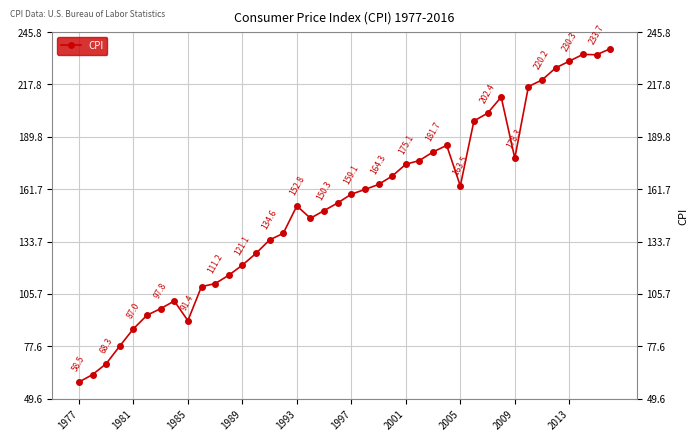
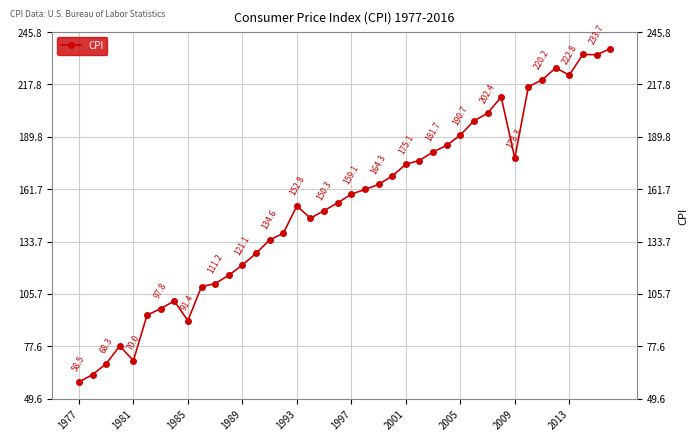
  {
    "1977": 58.5,
-   "1981": 87.0,
+   "1981": 70.0,
    "1985": 91.4,
    "1989": 121.1,
    "1993": 152.8,
    "1997": 159.1,
    "2001": 175.1,
-   "2005": 163.5,
+   "2005": 190.7,
    "2009": 178.3,
-   "2013": 230.3
+   "2013": 222.8
  }
